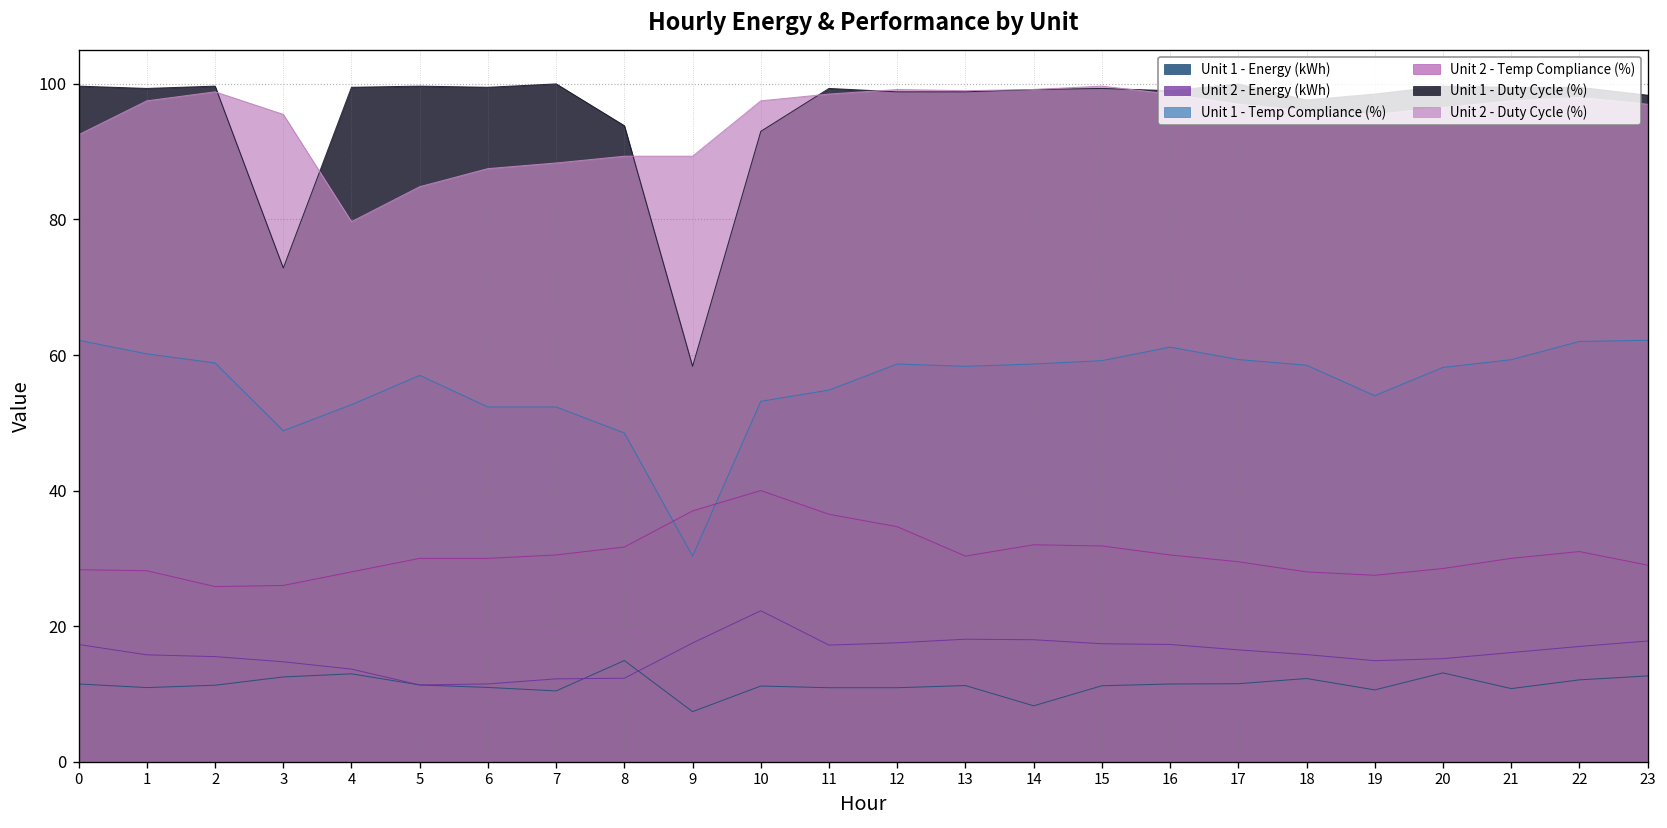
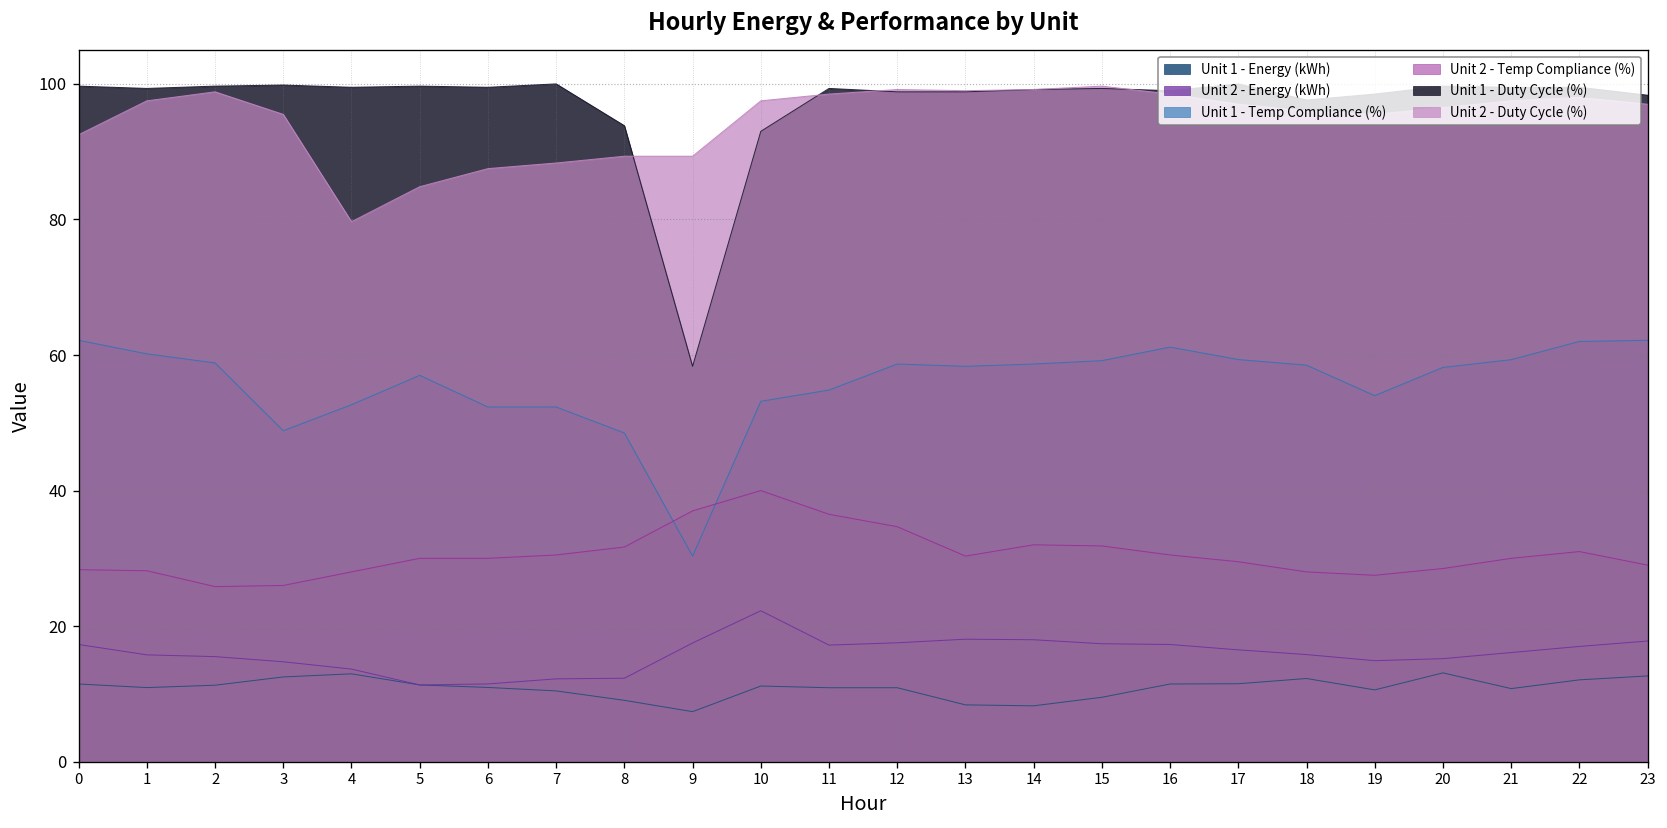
  {
    "Unit 1 - Energy (kWh)": {
      "0": 11,
      "1": 11,
      "2": 11,
      "3": 13,
      "4": 13,
      "6": 11,
      "7": 10,
-     "8": 15,
+     "8": 9,
      "9": 7,
      "10": 11,
      "11": 11,
      "12": 11,
-     "13": 11,
+     "13": 8,
      "14": 8,
-     "15": 11,
+     "15": 10,
      "16": 11,
      "17": 12,
      "18": 12,
      "19": 11,
      "20": 13,
      "21": 11,
      "22": 12,
      "23": 13
    },
    "Unit 1 - Temp Compliance (%)": {
      "0": 62,
      "1": 60,
      "2": 59,
      "3": 49,
      "4": 53,
      "5": 57,
      "6": 52,
      "7": 52,
      "8": 49,
      "9": 30,
      "10": 53,
      "11": 55,
      "12": 59,
      "13": 58,
      "14": 59,
      "15": 59,
      "16": 61,
      "17": 59,
      "18": 59,
      "19": 54,
      "20": 58,
      "21": 59,
      "22": 62,
      "23": 62
    },
    "Unit 1 - Duty Cycle (%)": {
      "0": 100,
      "1": 99,
      "2": 100,
-     "3": 73,
+     "3": 100,
      "4": 100,
      "5": 100,
      "6": 100,
      "7": 100,
      "8": 94,
      "9": 58,
      "10": 93,
      "11": 99,
      "23": 98
    }
  }
